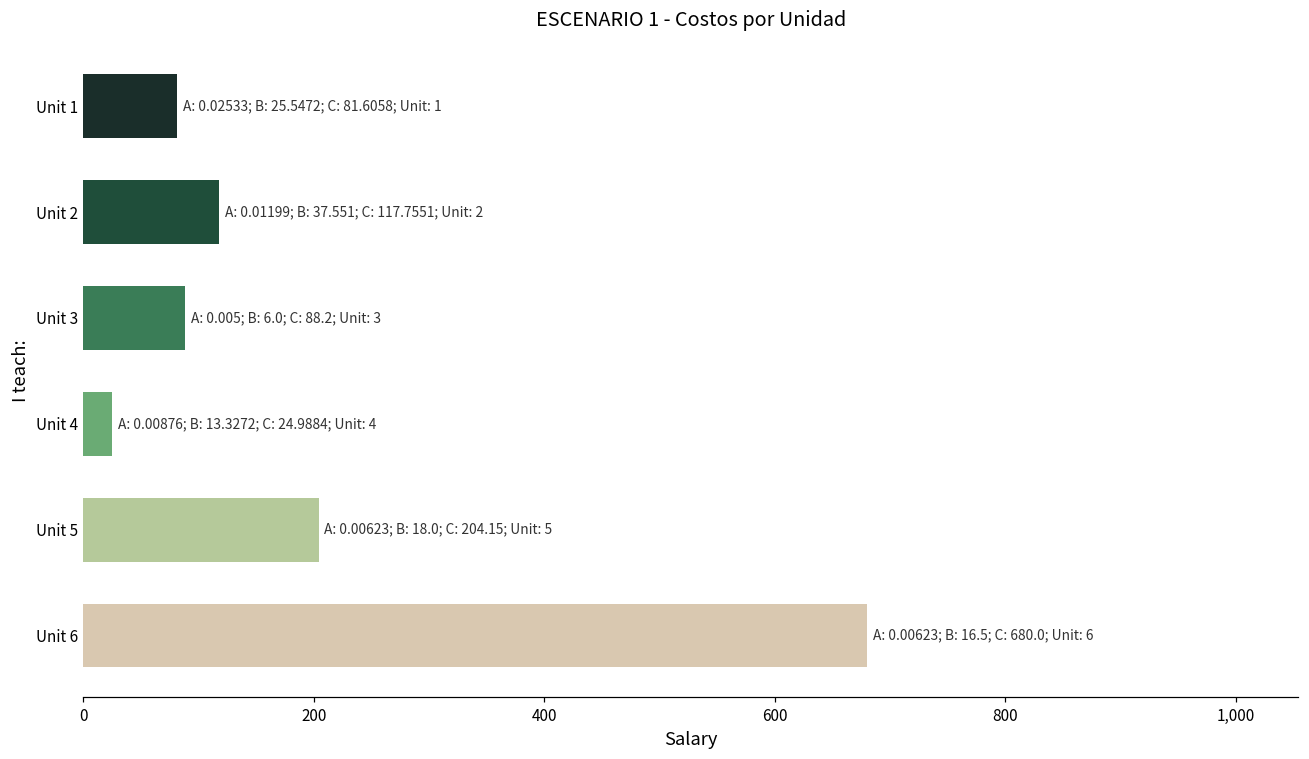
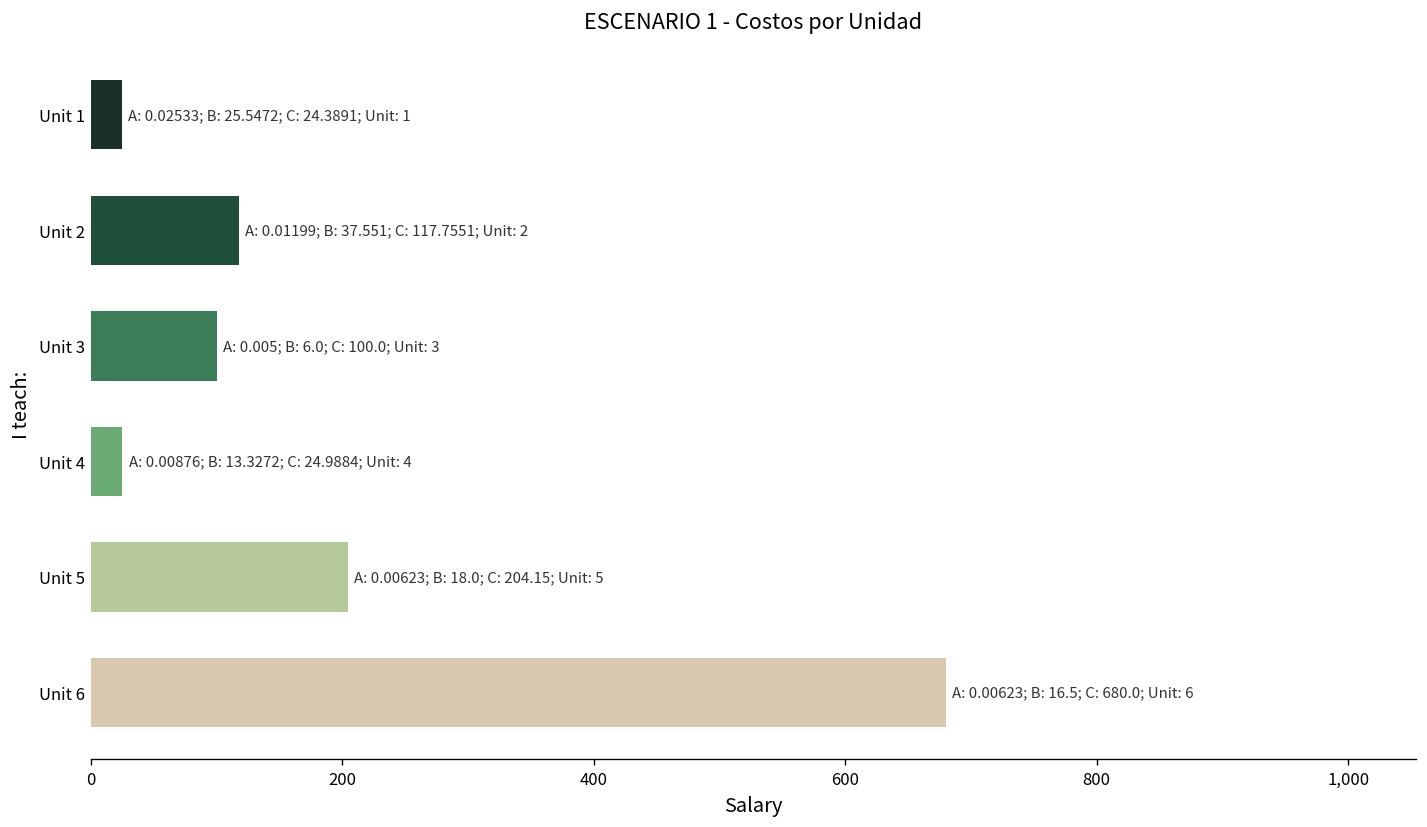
  {
-   "Unit 1": "81.6058;",
+   "Unit 1": "24.3891;",
    "Unit 2": "117.7551;",
-   "Unit 3": "88.2;",
+   "Unit 3": "100.0;",
    "Unit 4": "24.9884;",
    "Unit 5": "204.15;",
    "Unit 6": "680.0;"
  }
